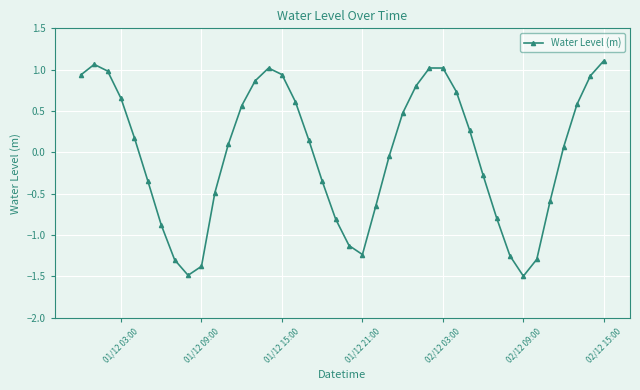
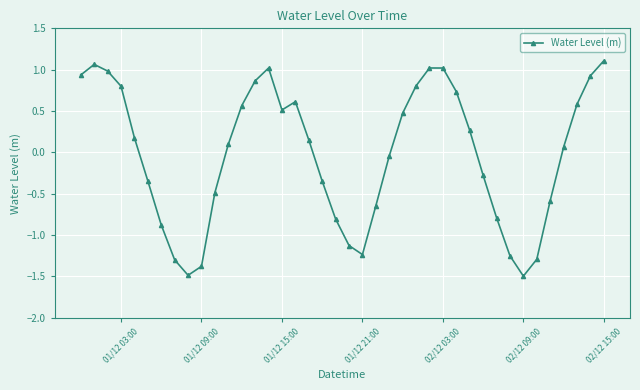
  {
-   "01/12 03:00": 0.7,
+   "01/12 03:00": 0.8,
    "01/12 09:00": -1.4,
-   "01/12 15:00": 0.9,
+   "01/12 15:00": 0.5,
    "01/12 21:00": -1.2,
    "02/12 03:00": 1.0,
    "02/12 09:00": -1.5,
    "02/12 15:00": 1.1
  }
